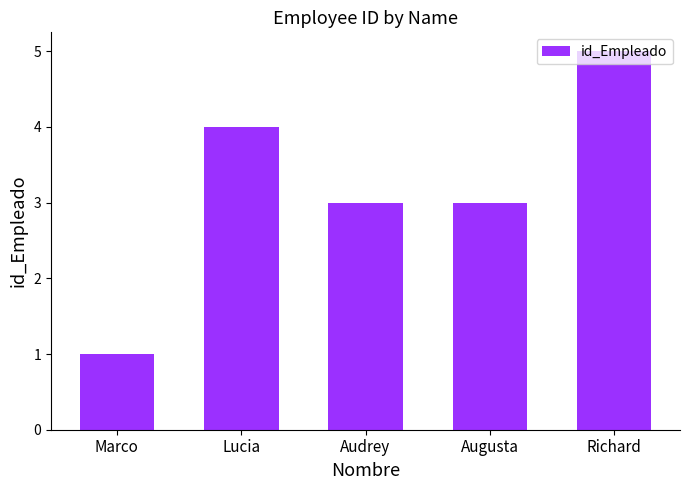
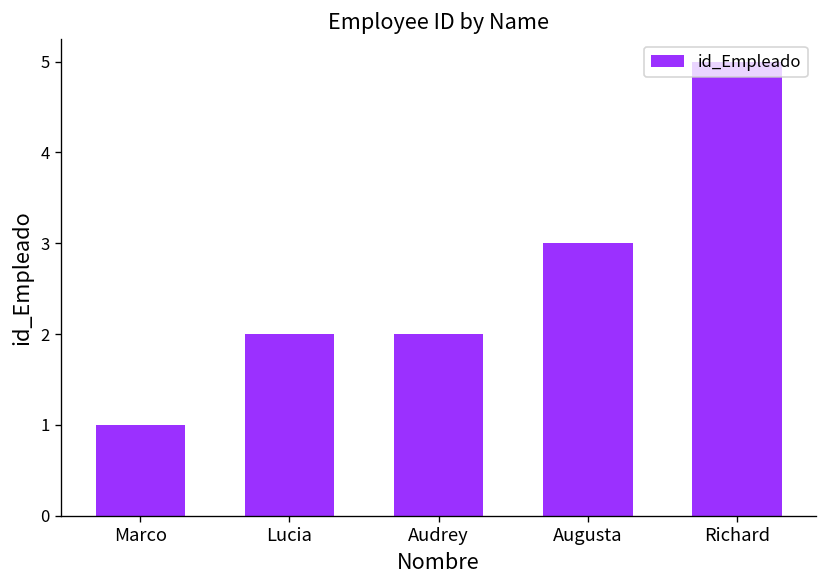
  {
    "Marco": 1,
-   "Lucia": 4,
-   "Audrey": 3,
+   "Lucia": 2,
+   "Audrey": 2,
    "Augusta": 3
  }
